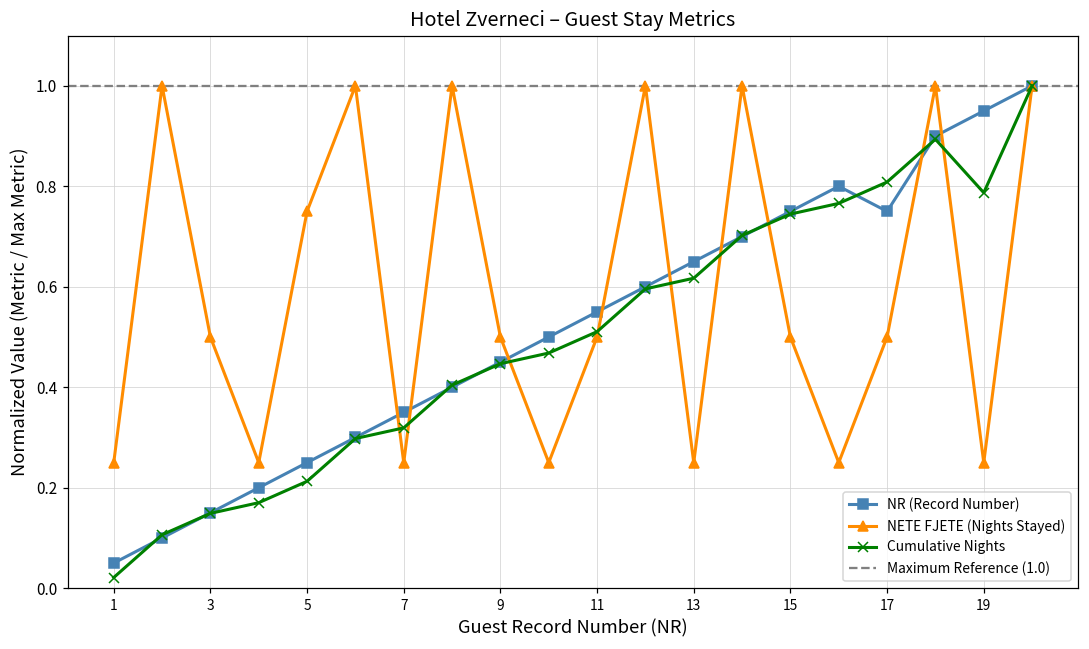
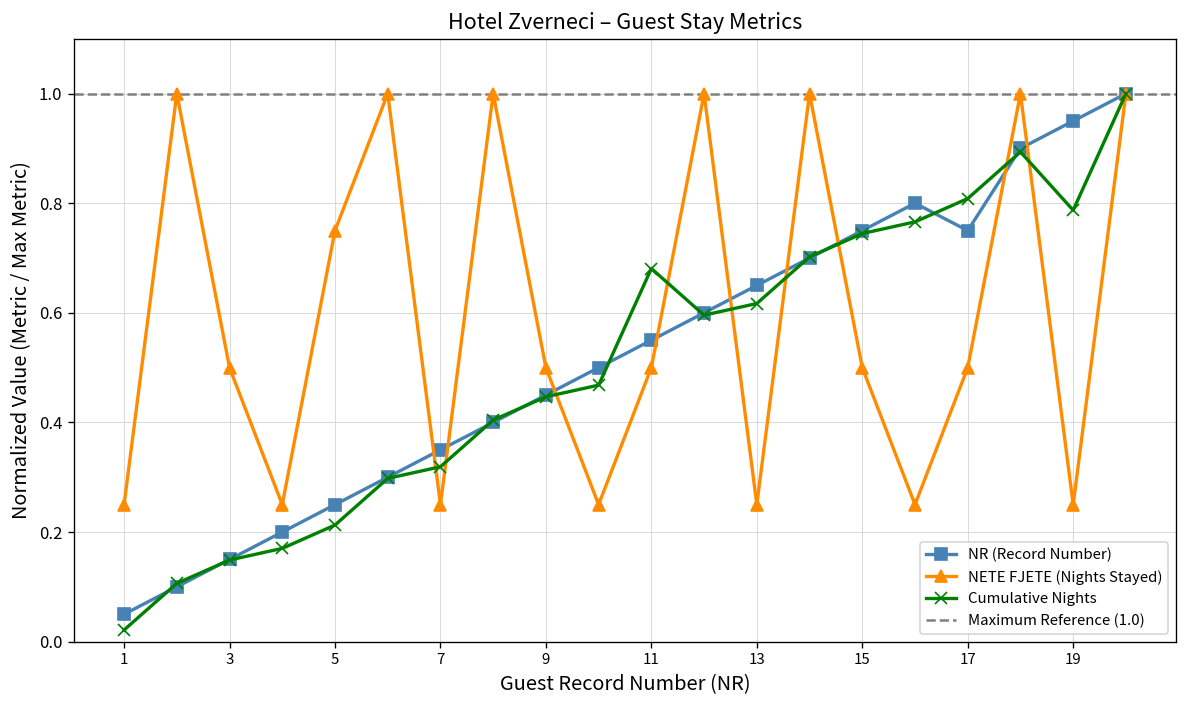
  {
    "NR (Record Number)": {
      "1": 0.05,
      "5": 0.25,
      "7": 0.35,
      "11": 0.55,
      "13": 0.65,
      "17": 0.75,
      "19": 0.95
    },
    "NETE FJETE (Nights Stayed)": {
      "1": 0.25,
      "3": 0.50,
      "5": 0.75,
      "7": 0.25,
      "9": 0.50,
      "11": 0.50,
      "13": 0.25,
      "15": 0.50,
      "17": 0.50,
      "19": 0.25
    },
    "Cumulative Nights": {
      "1": 0.02,
      "5": 0.21,
      "7": 0.32,
-     "11": 0.51,
+     "11": 0.68,
      "13": 0.62,
      "17": 0.81,
      "19": 0.79
    }
  }
